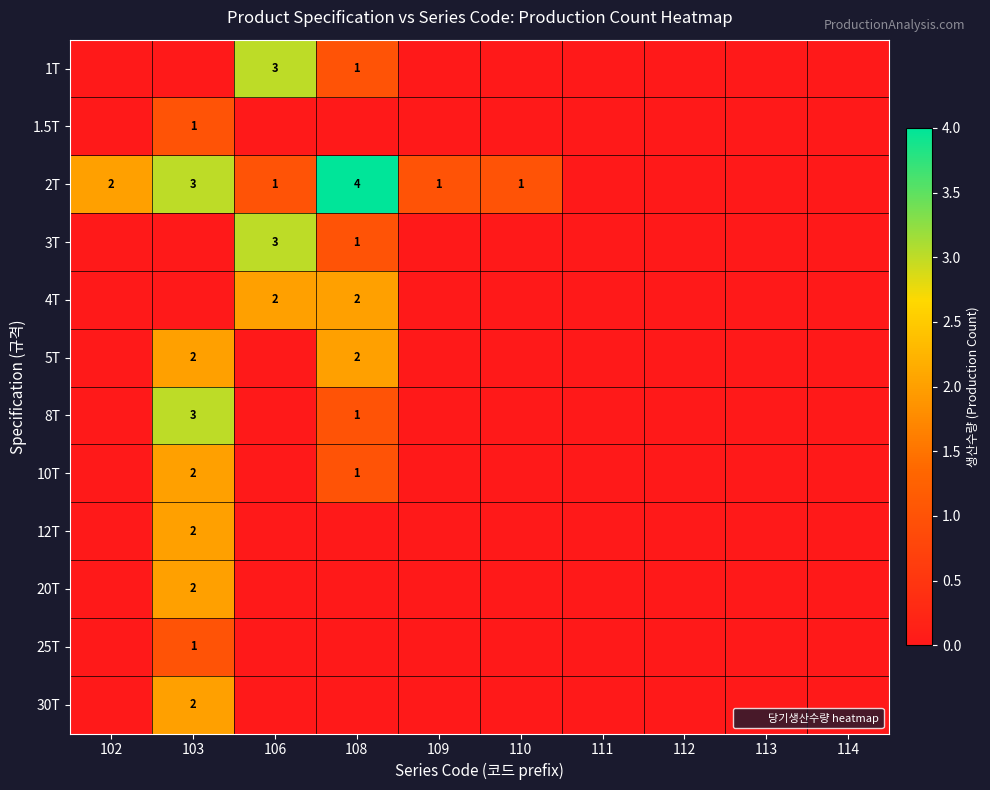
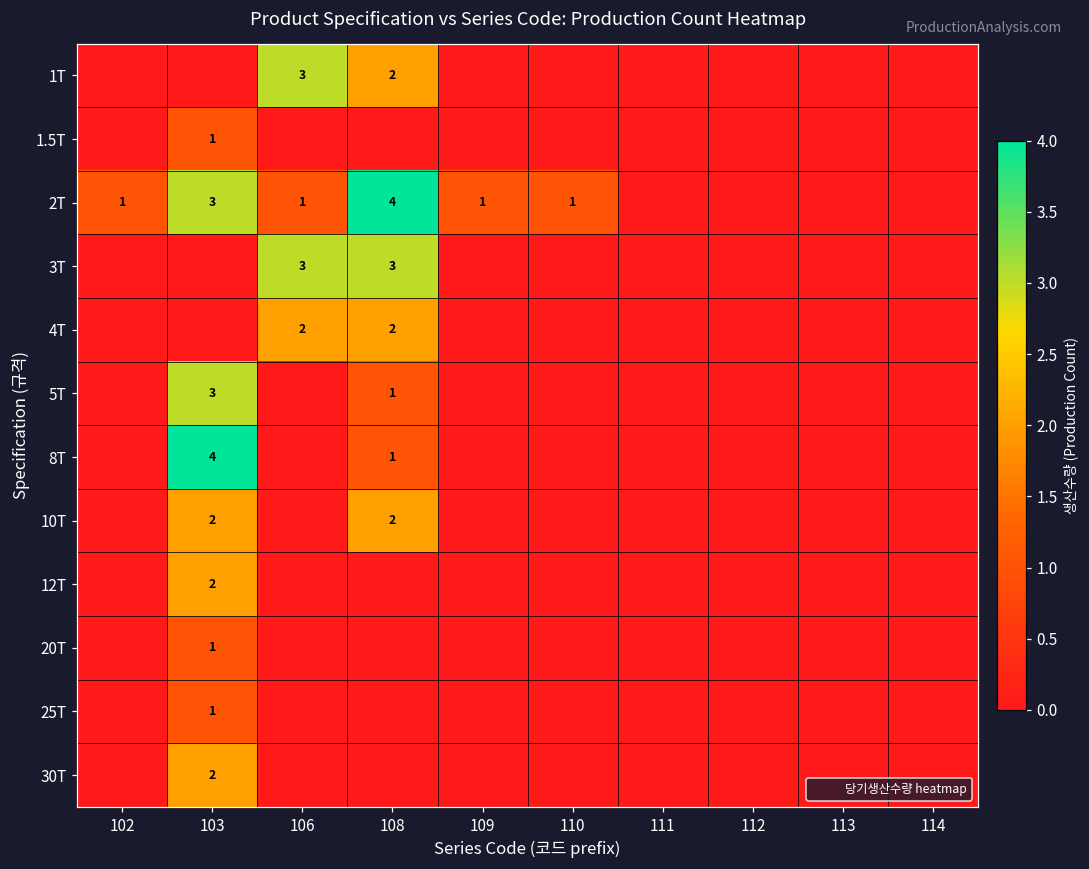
  {
    "1T": {
      "106": 3,
-     "108": 1
+     "108": 2
    },
    "1.5T": {
      "103": 1
    },
    "2T": {
-     "102": 2,
+     "102": 1,
      "103": 3,
      "106": 1,
      "108": 4,
      "109": 1,
      "110": 1
    },
    "3T": {
      "106": 3,
-     "108": 1
+     "108": 3
    },
    "4T": {
      "106": 2,
      "108": 2
    },
    "5T": {
-     "103": 2,
-     "108": 2
+     "103": 3,
+     "108": 1
    },
    "8T": {
-     "103": 3,
+     "103": 4,
      "108": 1
    },
    "10T": {
      "103": 2,
-     "108": 1
+     "108": 2
    },
    "12T": {
      "103": 2
    },
    "20T": {
-     "103": 2
+     "103": 1
    },
    "25T": {
      "103": 1
    },
    "30T": {
      "103": 2
    }
  }
